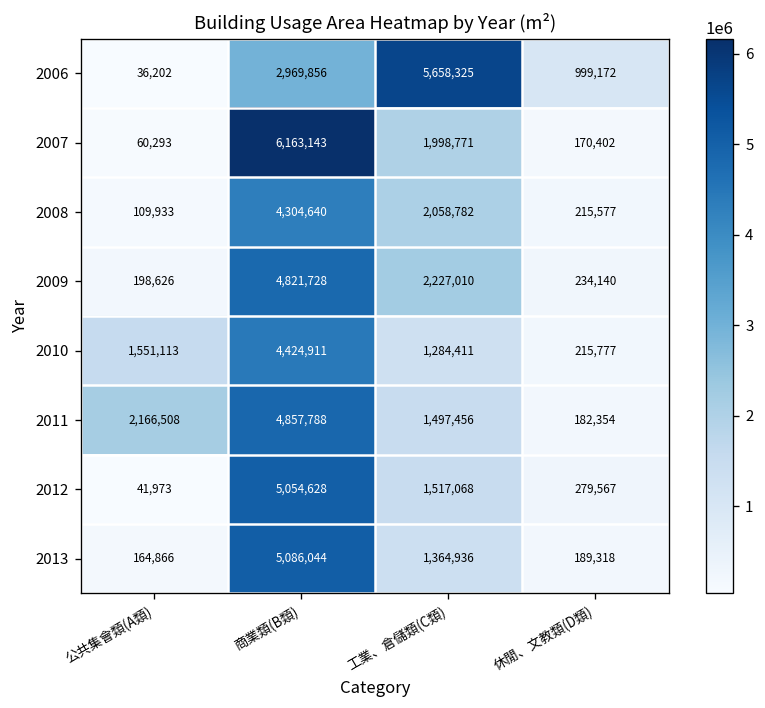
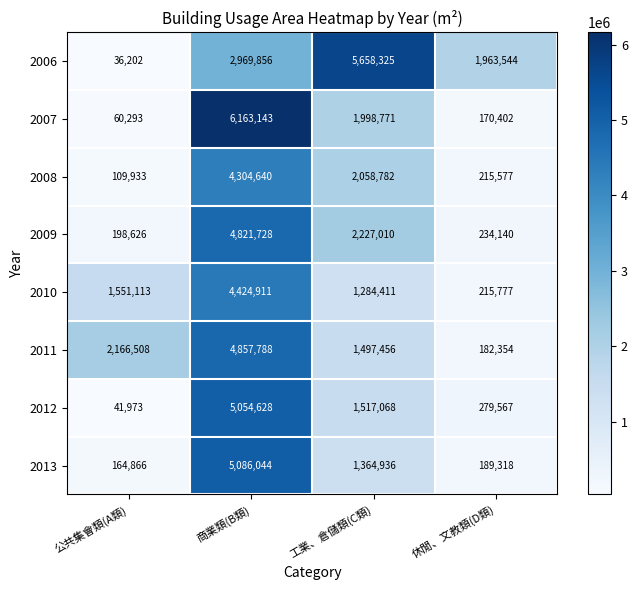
  {
    "2006": {
      "公共集會類(A類)": "36,202",
      "商業類(B類)": "2,969,856",
      "工業、倉儲類(C類)": "5,658,325",
-     "休閒、文教類(D類)": "999,172"
+     "休閒、文教類(D類)": "1,963,544"
    },
    "2007": {
      "公共集會類(A類)": "60,293",
      "商業類(B類)": "6,163,143",
      "工業、倉儲類(C類)": "1,998,771",
      "休閒、文教類(D類)": "170,402"
    },
    "2008": {
      "公共集會類(A類)": "109,933",
      "商業類(B類)": "4,304,640",
      "工業、倉儲類(C類)": "2,058,782",
      "休閒、文教類(D類)": "215,577"
    },
    "2009": {
      "公共集會類(A類)": "198,626",
      "商業類(B類)": "4,821,728",
      "工業、倉儲類(C類)": "2,227,010",
      "休閒、文教類(D類)": "234,140"
    },
    "2010": {
      "公共集會類(A類)": "1,551,113",
      "商業類(B類)": "4,424,911",
      "工業、倉儲類(C類)": "1,284,411",
      "休閒、文教類(D類)": "215,777"
    },
    "2011": {
      "公共集會類(A類)": "2,166,508",
      "商業類(B類)": "4,857,788",
      "工業、倉儲類(C類)": "1,497,456",
      "休閒、文教類(D類)": "182,354"
    },
    "2012": {
      "公共集會類(A類)": "41,973",
      "商業類(B類)": "5,054,628",
      "工業、倉儲類(C類)": "1,517,068",
      "休閒、文教類(D類)": "279,567"
    },
    "2013": {
      "公共集會類(A類)": "164,866",
      "商業類(B類)": "5,086,044",
      "工業、倉儲類(C類)": "1,364,936",
      "休閒、文教類(D類)": "189,318"
    }
  }
